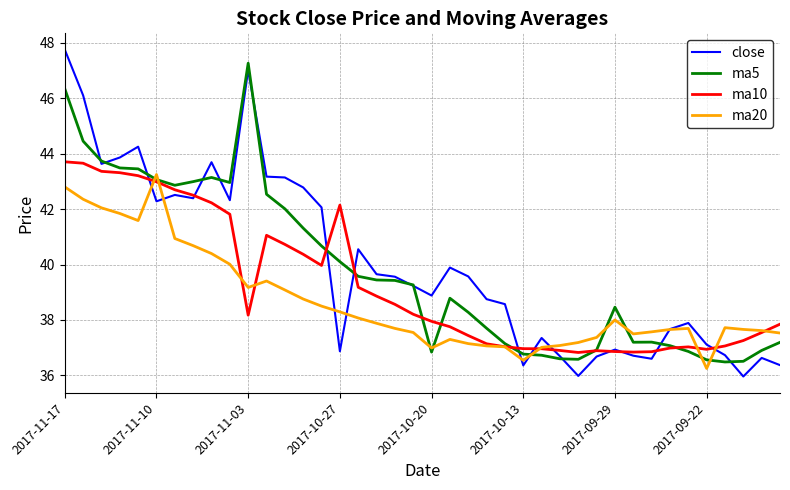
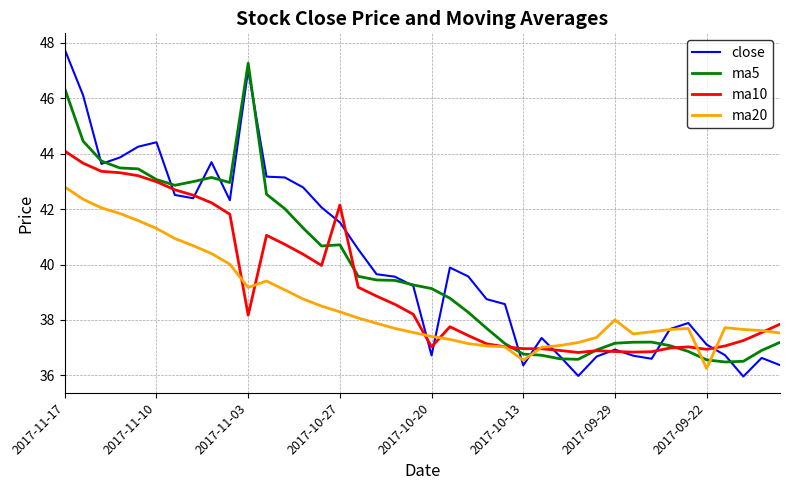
  {
    "close": {
      "2017-11-17": 47.8,
-     "2017-11-10": 42.3,
+     "2017-11-10": 44.4,
      "2017-11-03": 47.0,
-     "2017-10-27": 36.9,
-     "2017-10-20": 38.9,
+     "2017-10-27": 41.5,
+     "2017-10-20": 36.7,
      "2017-10-13": 36.4,
      "2017-09-22": 37.1
    },
    "ma5": {
      "2017-11-17": 46.3,
      "2017-11-03": 47.3,
-     "2017-10-27": 40.1,
-     "2017-10-20": 36.8,
+     "2017-10-27": 40.7,
+     "2017-10-20": 39.1,
      "2017-10-13": 36.8,
-     "2017-09-29": 38.5,
+     "2017-09-29": 37.2,
      "2017-09-22": 36.6
    },
    "ma10": {
-     "2017-11-17": 43.7,
+     "2017-11-17": 44.1,
      "2017-11-03": 38.2,
      "2017-10-27": 42.1,
-     "2017-10-20": 38.0,
+     "2017-10-20": 37.0,
      "2017-10-13": 37.0,
      "2017-09-22": 36.9
    },
    "ma20": {
      "2017-11-17": 42.8,
-     "2017-11-10": 43.2,
+     "2017-11-10": 41.3,
      "2017-11-03": 39.2,
      "2017-10-27": 38.3,
-     "2017-10-20": 37.0,
+     "2017-10-20": 37.4,
      "2017-10-13": 36.5,
      "2017-09-29": 38.0,
      "2017-09-22": 36.2
    }
  }
